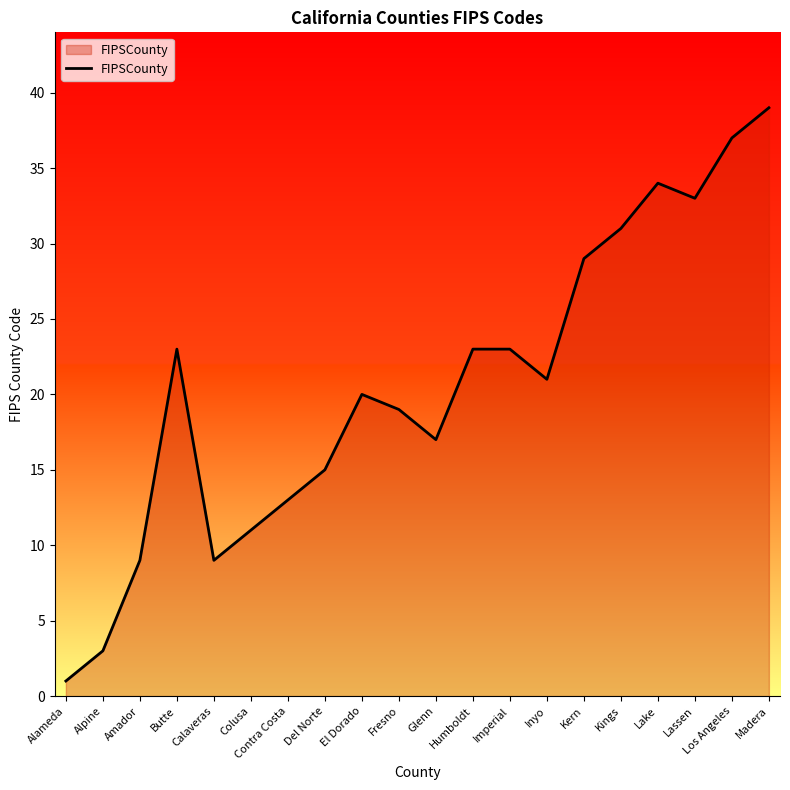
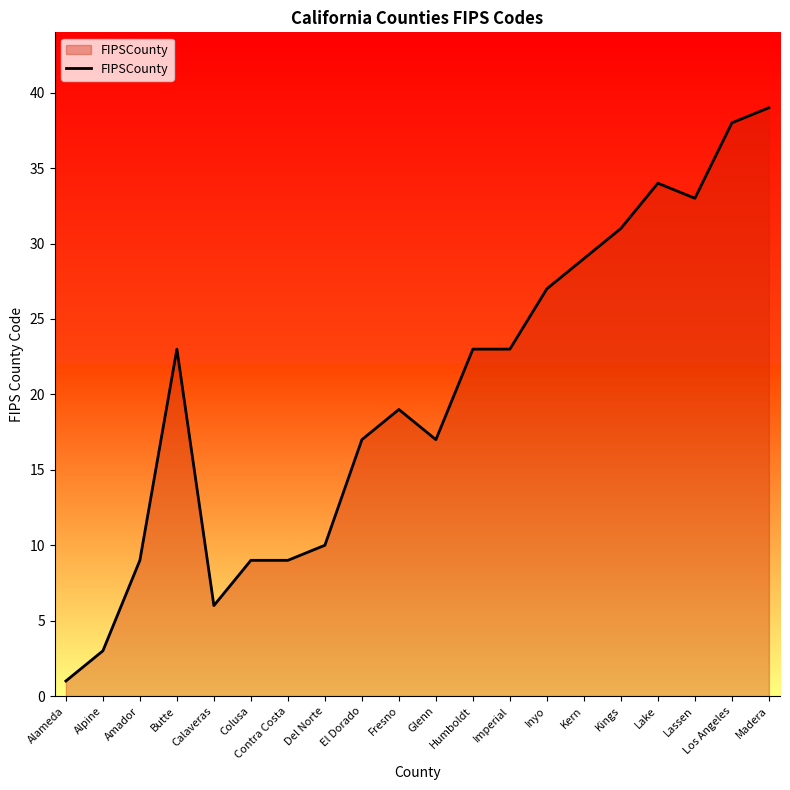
  {
    "Alameda": 1,
    "Alpine": 3,
    "Amador": 9,
    "Butte": 23,
-   "Calaveras": 9,
-   "Colusa": 11,
-   "Contra Costa": 13,
-   "Del Norte": 15,
-   "El Dorado": 20,
+   "Calaveras": 6,
+   "Colusa": 9,
+   "Contra Costa": 9,
+   "Del Norte": 10,
+   "El Dorado": 17,
    "Fresno": 19,
    "Glenn": 17,
    "Humboldt": 23,
    "Imperial": 23,
-   "Inyo": 21,
+   "Inyo": 27,
    "Kern": 29,
    "Kings": 31,
    "Lake": 34,
    "Lassen": 33,
-   "Los Angeles": 37,
+   "Los Angeles": 38,
    "Madera": 39
  }
